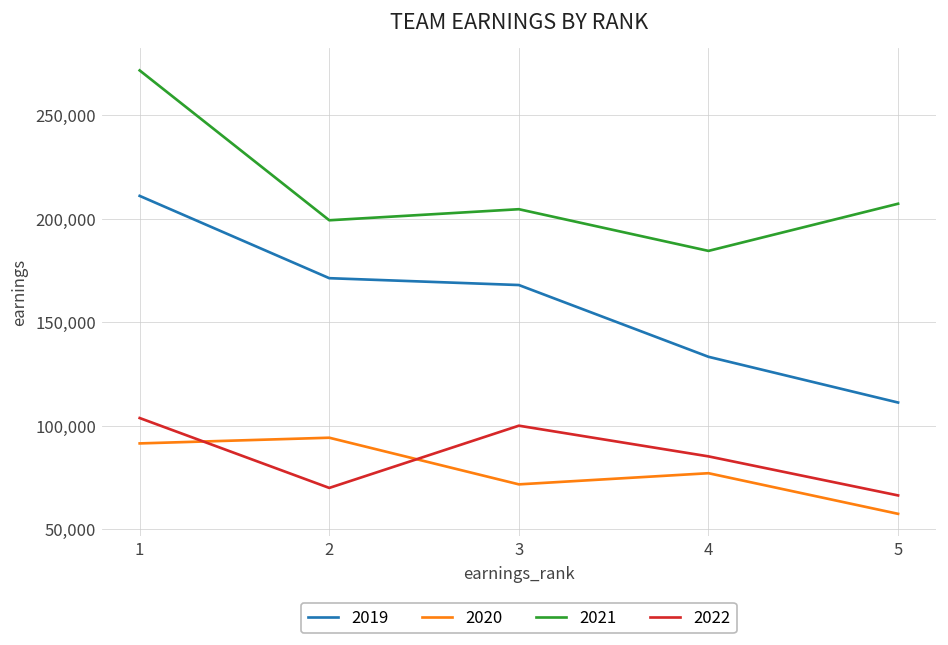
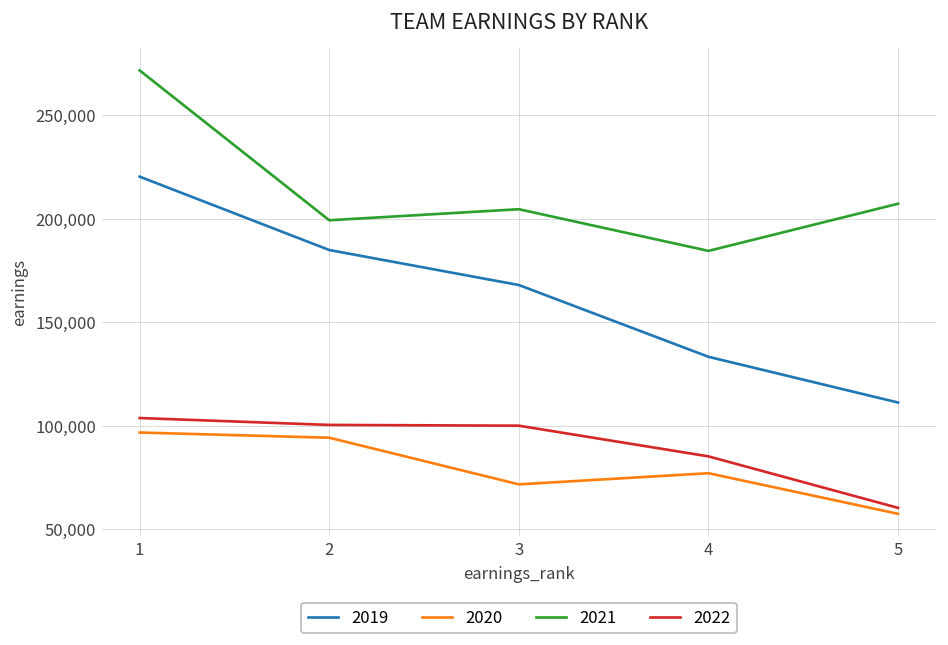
  {
    "2019": {
-     "1": "211,000",
-     "2": "171,000",
+     "1": "220,000",
+     "2": "185,000",
      "3": "168,000",
      "4": "133,000",
      "5": "111,000"
    },
    "2020": {
-     "1": "91,000",
+     "1": "97,000",
      "2": "94,000",
      "3": "72,000",
      "4": "77,000",
      "5": "57,000"
    },
    "2021": {
      "1": "271,000",
      "2": "199,000",
      "3": "204,000",
      "4": "184,000",
      "5": "207,000"
    },
    "2022": {
      "1": "104,000",
-     "2": "70,000",
+     "2": "100,000",
      "3": "100,000",
      "4": "85,000",
-     "5": "66,000"
+     "5": "60,000"
    }
  }
